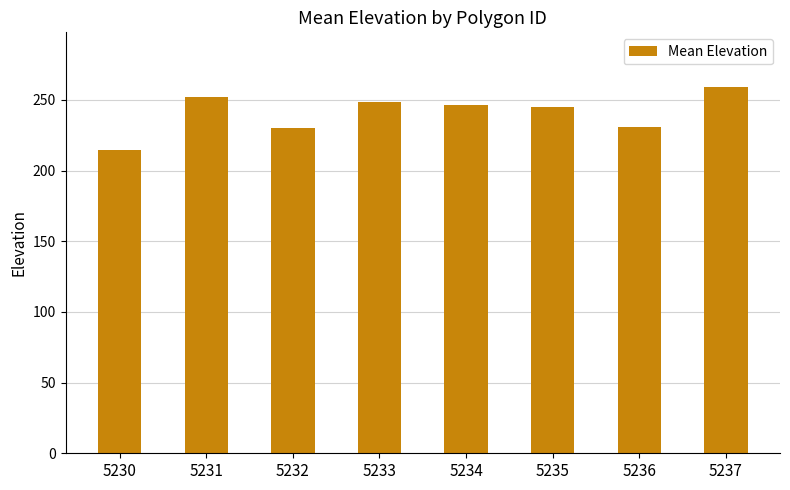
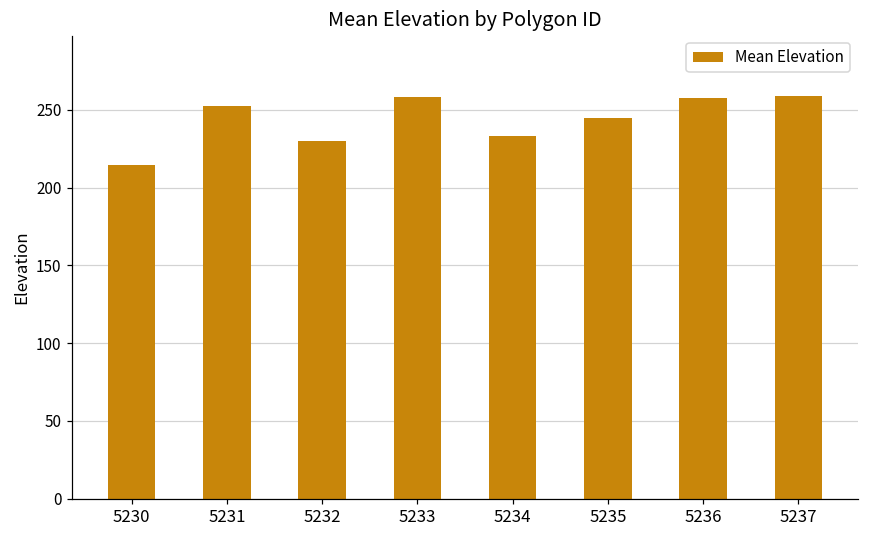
  {
    "5230": 215,
    "5231": 252,
    "5232": 230,
-   "5233": 248,
-   "5234": 246,
+   "5233": 258,
+   "5234": 233,
    "5235": 245,
-   "5236": 231,
+   "5236": 258,
    "5237": 259
  }
